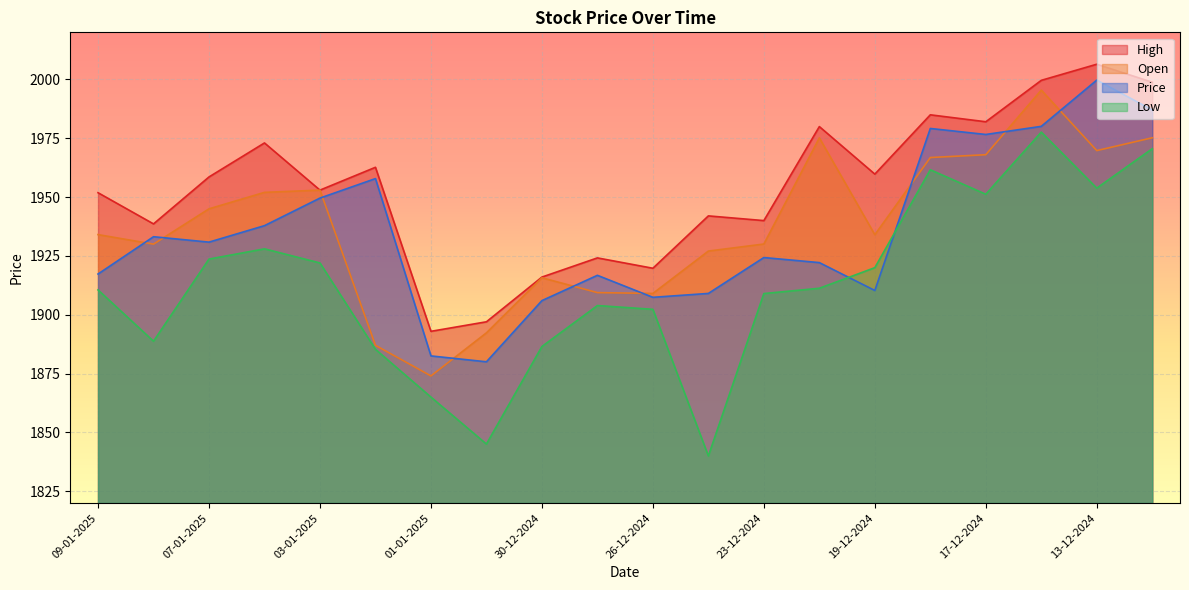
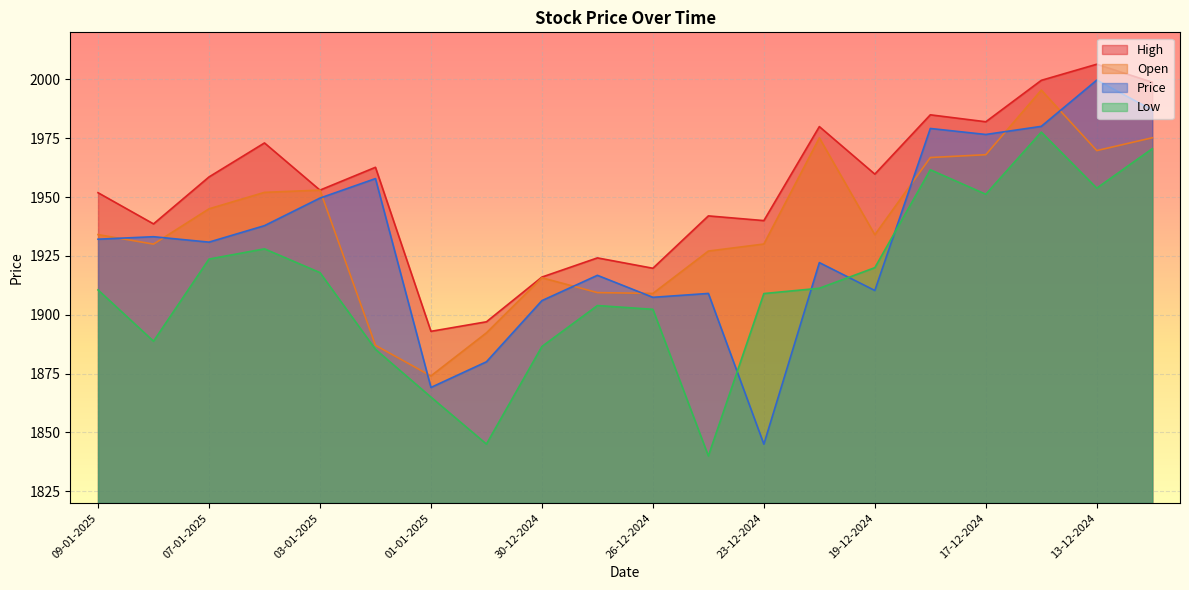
  {
    "Price": {
-     "09-01-2025": 1917,
+     "09-01-2025": 1932,
      "07-01-2025": 1931,
      "03-01-2025": 1950,
-     "01-01-2025": 1883,
+     "01-01-2025": 1869,
      "30-12-2024": 1906,
      "26-12-2024": 1907,
-     "23-12-2024": 1924,
+     "23-12-2024": 1845,
      "19-12-2024": 1910,
      "17-12-2024": 1977,
      "13-12-2024": 2000
    },
    "Low": {
      "09-01-2025": 1911,
      "07-01-2025": 1924,
-     "03-01-2025": 1922,
+     "03-01-2025": 1918,
      "01-01-2025": 1865,
      "30-12-2024": 1887,
      "26-12-2024": 1902,
      "23-12-2024": 1909,
      "19-12-2024": 1920,
      "17-12-2024": 1951,
      "13-12-2024": 1954
    }
  }
